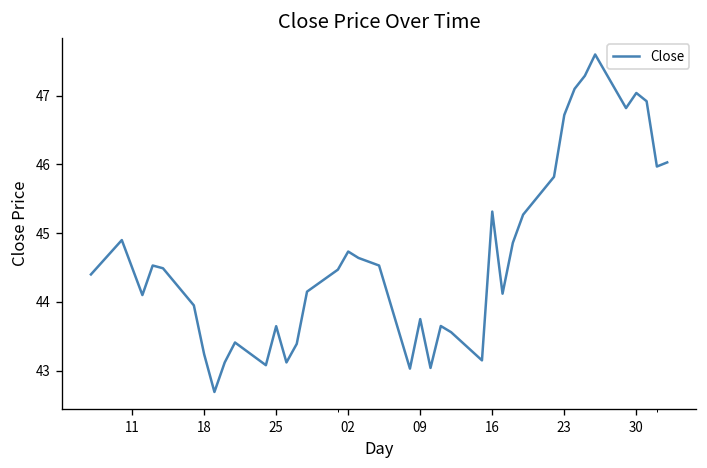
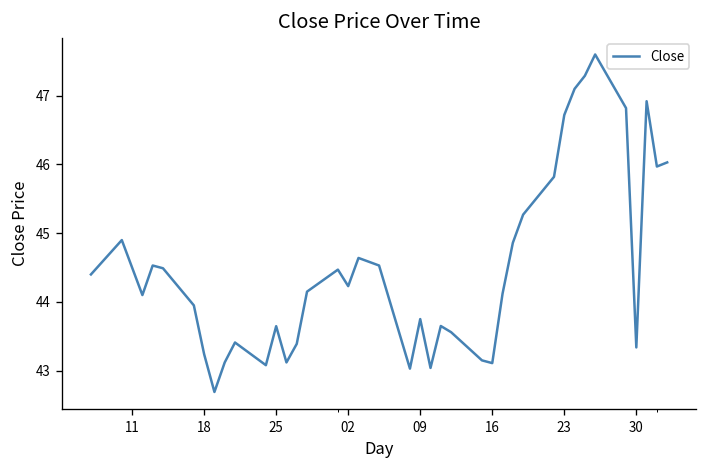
  {
    "11": 44.5,
    "18": 43.2,
    "25": 43.6,
-   "02": 44.7,
+   "02": 44.2,
    "09": 43.8,
-   "16": 45.3,
+   "16": 43.1,
    "23": 46.7,
-   "30": 47.0
+   "30": 43.3
  }
